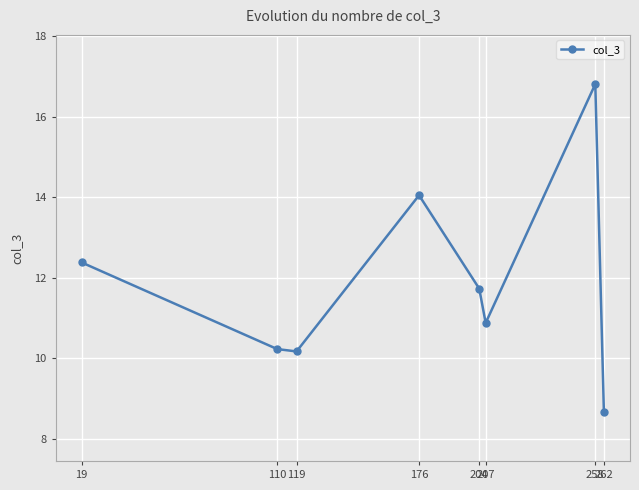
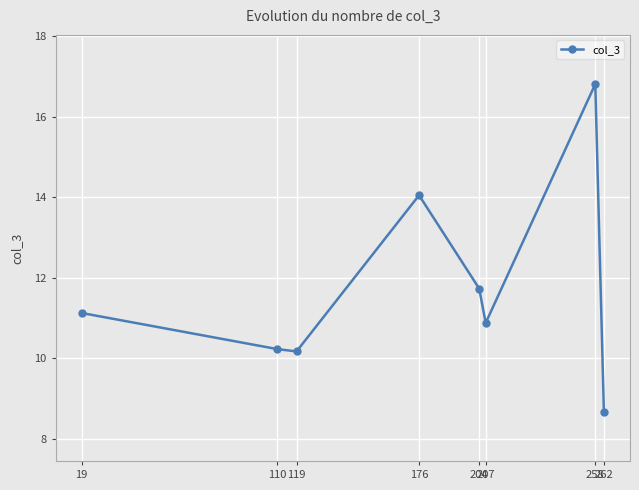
  {
-   "19": 12.4,
+   "19": 11.1,
    "110": 10.2,
    "119": 10.2,
    "176": 14.0
  }
